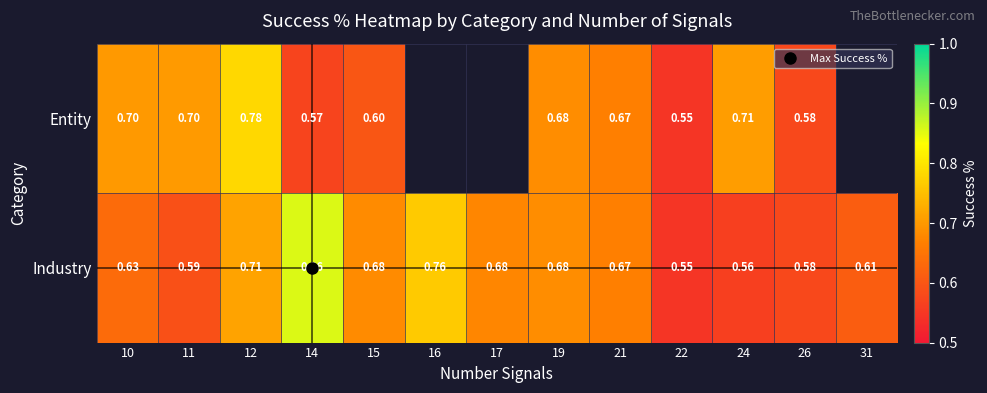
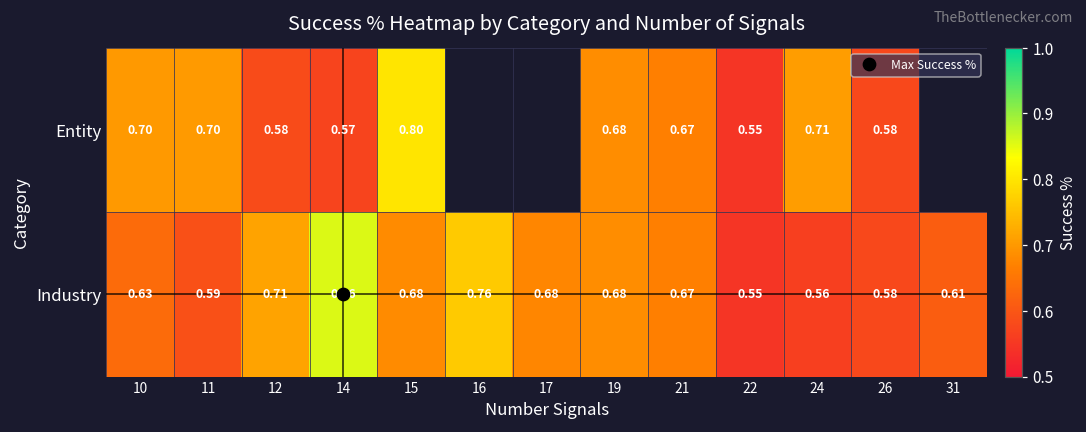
  {
    "Entity": {
      "10": 0.70,
      "11": 0.70,
-     "12": 0.78,
+     "12": 0.58,
      "14": 0.57,
-     "15": 0.60,
+     "15": 0.80,
      "19": 0.68,
      "21": 0.67,
      "22": 0.55,
      "24": 0.71,
      "26": 0.58
    },
    "Industry": {
      "10": 0.63,
      "11": 0.59,
      "12": 0.71,
      "15": 0.68,
      "16": 0.76,
      "17": 0.68,
      "19": 0.68,
      "21": 0.67,
      "22": 0.55,
      "24": 0.56,
      "26": 0.58,
      "31": 0.61
    }
  }
